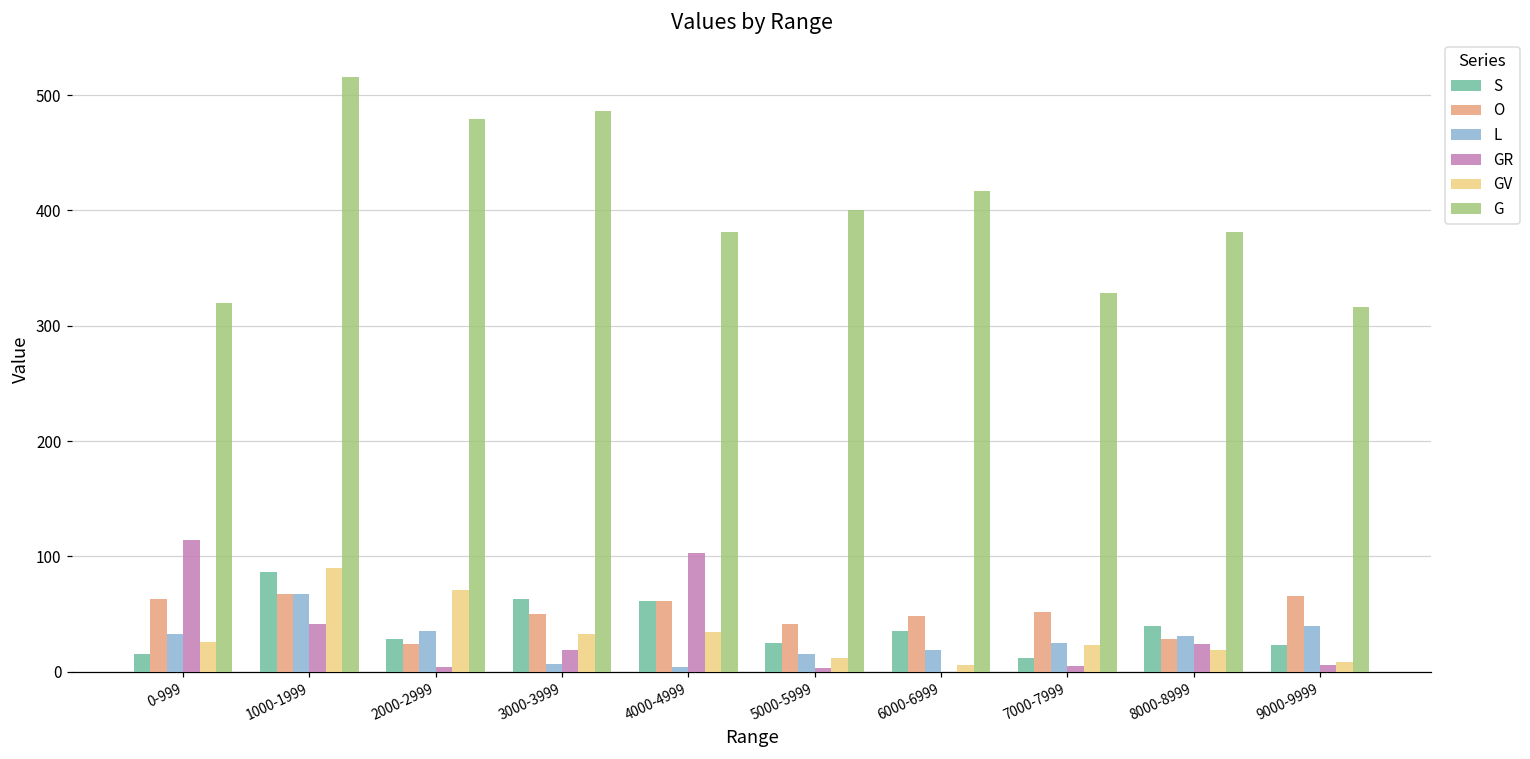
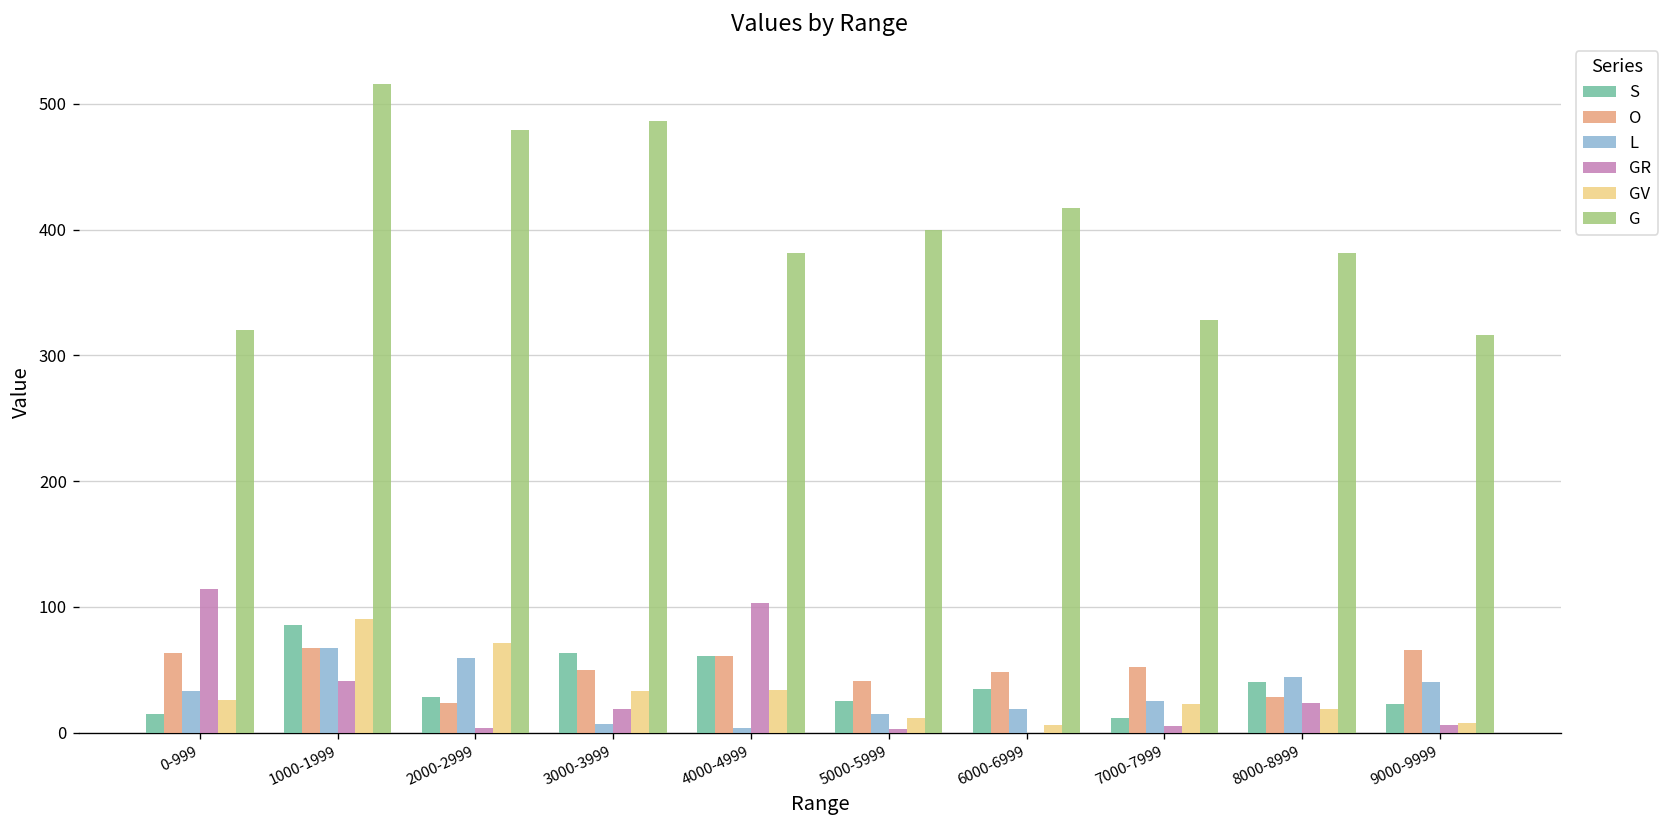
  {
    "S": {
      "0-999": 15,
      "1000-1999": 86,
      "2000-2999": 28,
      "3000-3999": 63,
      "4000-4999": 61,
      "5000-5999": 25,
      "6000-6999": 35,
      "7000-7999": 12,
      "8000-8999": 40,
      "9000-9999": 23
    },
    "L": {
      "0-999": 33,
      "1000-1999": 67,
-     "2000-2999": 35,
+     "2000-2999": 59,
      "3000-3999": 7,
      "4000-4999": 4,
      "5000-5999": 15,
      "6000-6999": 19,
      "7000-7999": 25,
-     "8000-8999": 31,
+     "8000-8999": 44,
      "9000-9999": 40
    },
    "GR": {
      "0-999": 114,
      "1000-1999": 41,
      "2000-2999": 4,
      "3000-3999": 19,
      "4000-4999": 103,
      "5000-5999": 3,
      "6000-6999": 0,
      "7000-7999": 5,
      "8000-8999": 24,
      "9000-9999": 6
    },
    "G": {
      "0-999": 320,
      "1000-1999": 516,
      "2000-2999": 479,
      "3000-3999": 486,
      "4000-4999": 381,
      "5000-5999": 400,
      "6000-6999": 417,
      "7000-7999": 328,
      "8000-8999": 381,
      "9000-9999": 316
    }
  }
